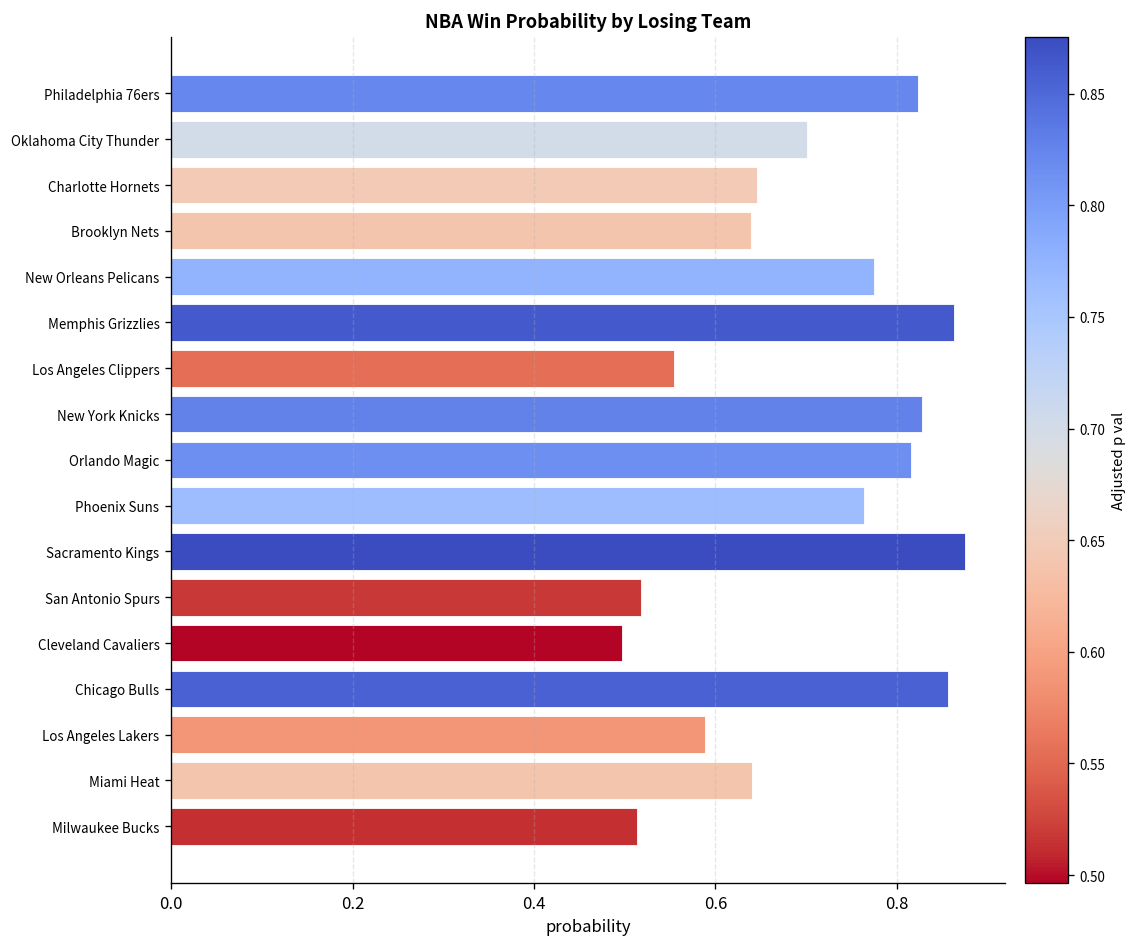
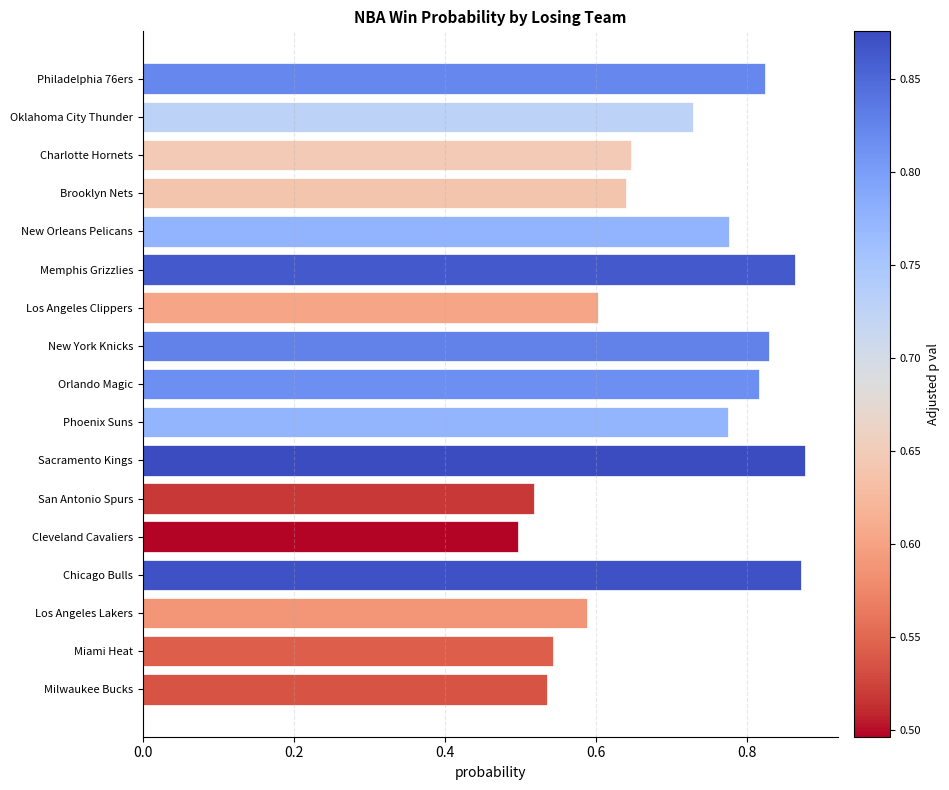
  {
    "Philadelphia 76ers": 0.82,
-   "Oklahoma City Thunder": 0.70,
+   "Oklahoma City Thunder": 0.73,
    "Charlotte Hornets": 0.65,
    "Brooklyn Nets": 0.64,
    "New Orleans Pelicans": 0.78,
    "Memphis Grizzlies": 0.86,
-   "Los Angeles Clippers": 0.55,
+   "Los Angeles Clippers": 0.60,
    "New York Knicks": 0.83,
    "Orlando Magic": 0.82,
-   "Phoenix Suns": 0.76,
+   "Phoenix Suns": 0.77,
    "Sacramento Kings": 0.88,
    "San Antonio Spurs": 0.52,
    "Cleveland Cavaliers": 0.50,
-   "Chicago Bulls": 0.86,
+   "Chicago Bulls": 0.87,
    "Los Angeles Lakers": 0.59,
-   "Miami Heat": 0.64,
-   "Milwaukee Bucks": 0.51
+   "Miami Heat": 0.54,
+   "Milwaukee Bucks": 0.54
  }
